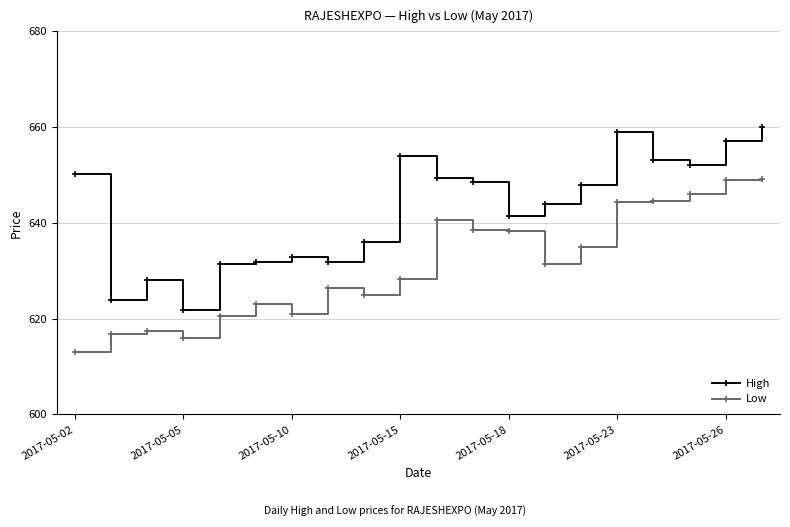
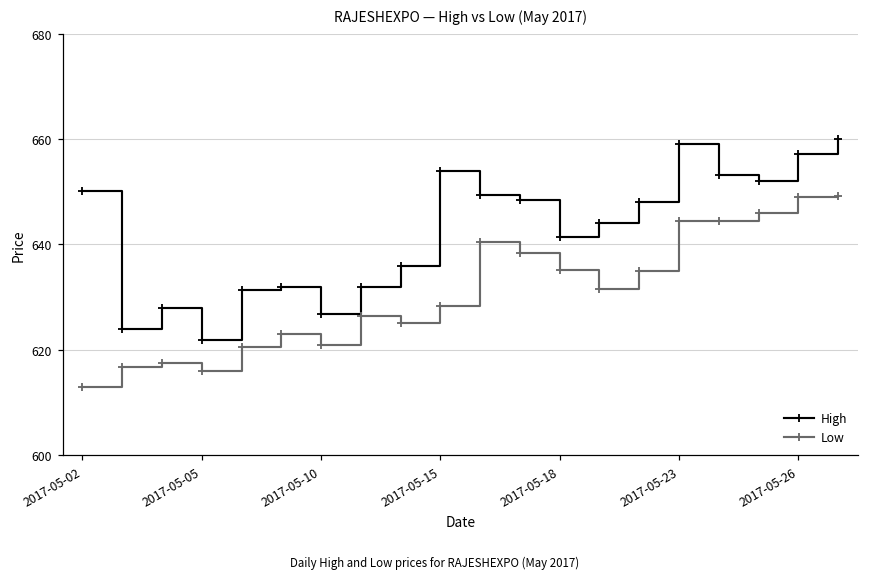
  {
    "High": {
      "2017-05-02": 650,
      "2017-05-05": 622,
-     "2017-05-10": 633,
+     "2017-05-10": 627,
      "2017-05-15": 654,
      "2017-05-18": 641,
      "2017-05-23": 659,
      "2017-05-26": 657
    },
    "Low": {
      "2017-05-02": 613,
      "2017-05-05": 616,
      "2017-05-10": 621,
      "2017-05-15": 628,
-     "2017-05-18": 638,
+     "2017-05-18": 635,
      "2017-05-23": 644,
      "2017-05-26": 649
    }
  }
